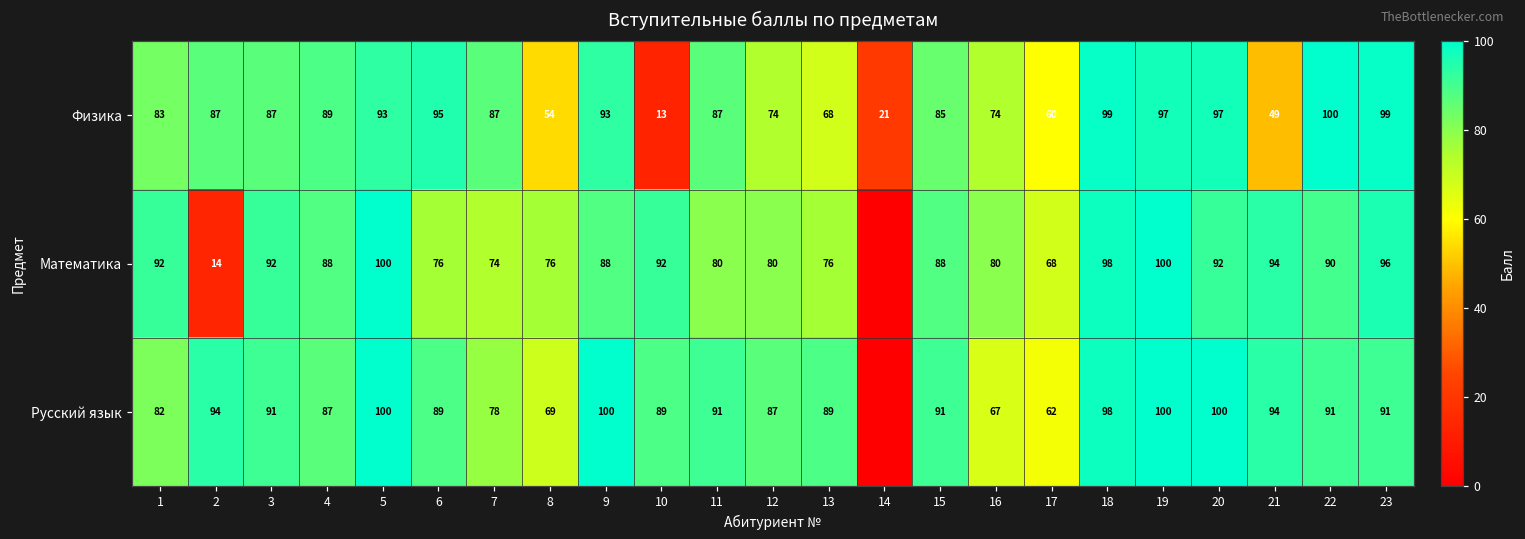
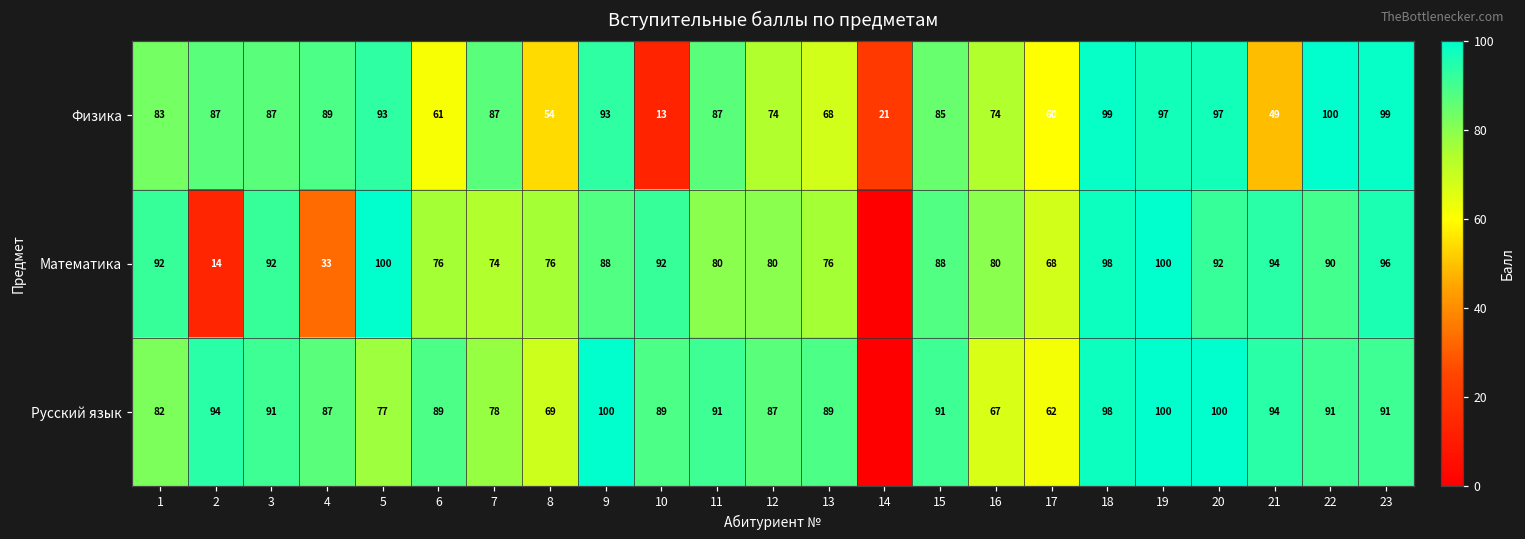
  {
    "Физика": {
      "1": 83,
      "2": 87,
      "3": 87,
      "4": 89,
      "5": 93,
-     "6": 95,
+     "6": 61,
      "7": 87,
      "8": 54,
      "9": 93,
      "10": 13,
      "11": 87,
      "12": 74,
      "13": 68,
      "14": 21,
      "15": 85,
      "16": 74,
      "17": 60,
      "18": 99,
      "19": 97,
      "20": 97,
      "21": 49,
      "22": 100,
      "23": 99
    },
    "Математика": {
      "1": 92,
      "2": 14,
      "3": 92,
-     "4": 88,
+     "4": 33,
      "5": 100,
      "6": 76,
      "7": 74,
      "8": 76,
      "9": 88,
      "10": 92,
      "11": 80,
      "12": 80,
      "13": 76,
      "15": 88,
      "16": 80,
      "17": 68,
      "18": 98,
      "19": 100,
      "20": 92,
      "21": 94,
      "22": 90,
      "23": 96
    },
    "Русский язык": {
      "1": 82,
      "2": 94,
      "3": 91,
      "4": 87,
-     "5": 100,
+     "5": 77,
      "6": 89,
      "7": 78,
      "8": 69,
      "9": 100,
      "10": 89,
      "11": 91,
      "12": 87,
      "13": 89,
      "15": 91,
      "16": 67,
      "17": 62,
      "18": 98,
      "19": 100,
      "20": 100,
      "21": 94,
      "22": 91,
      "23": 91
    }
  }
